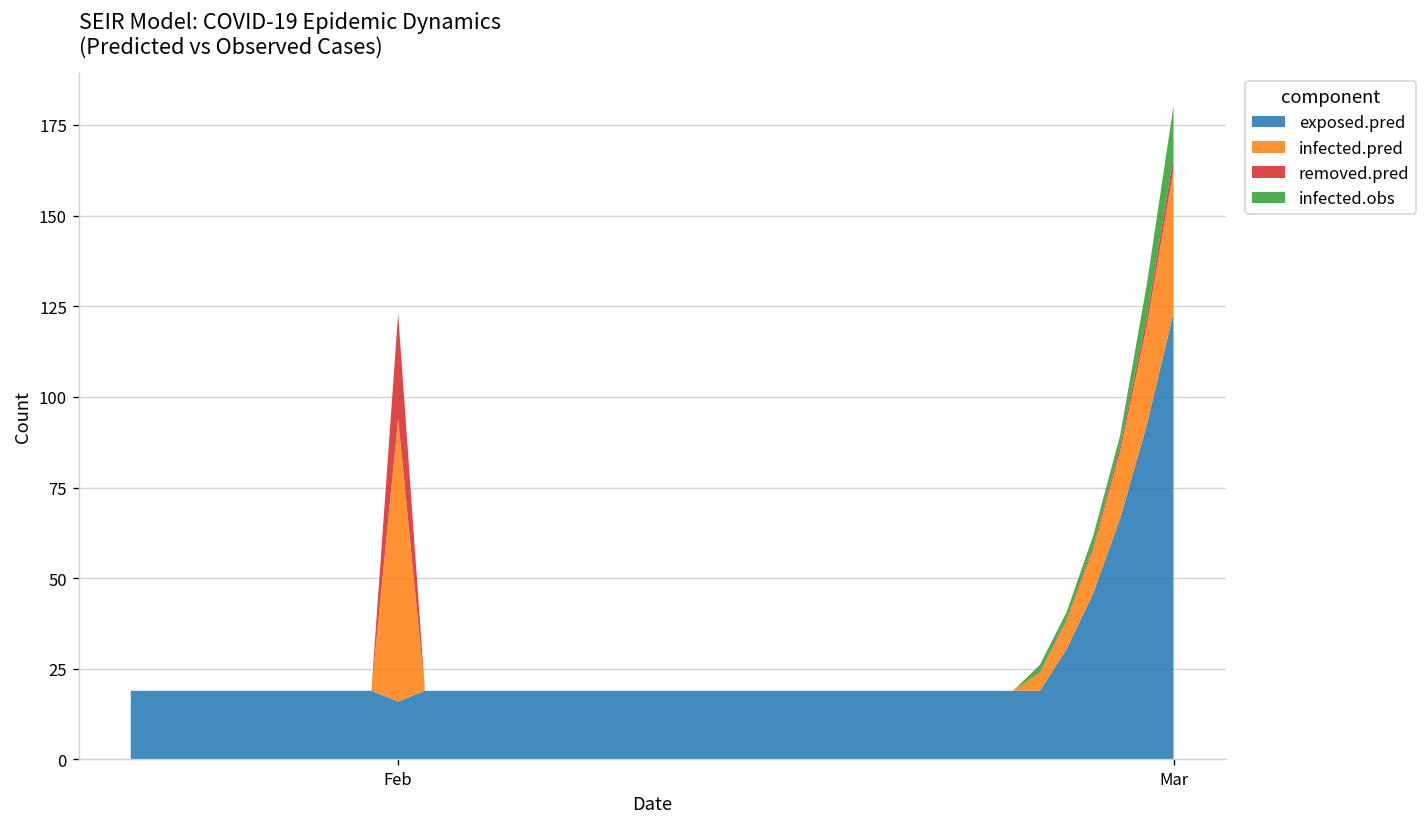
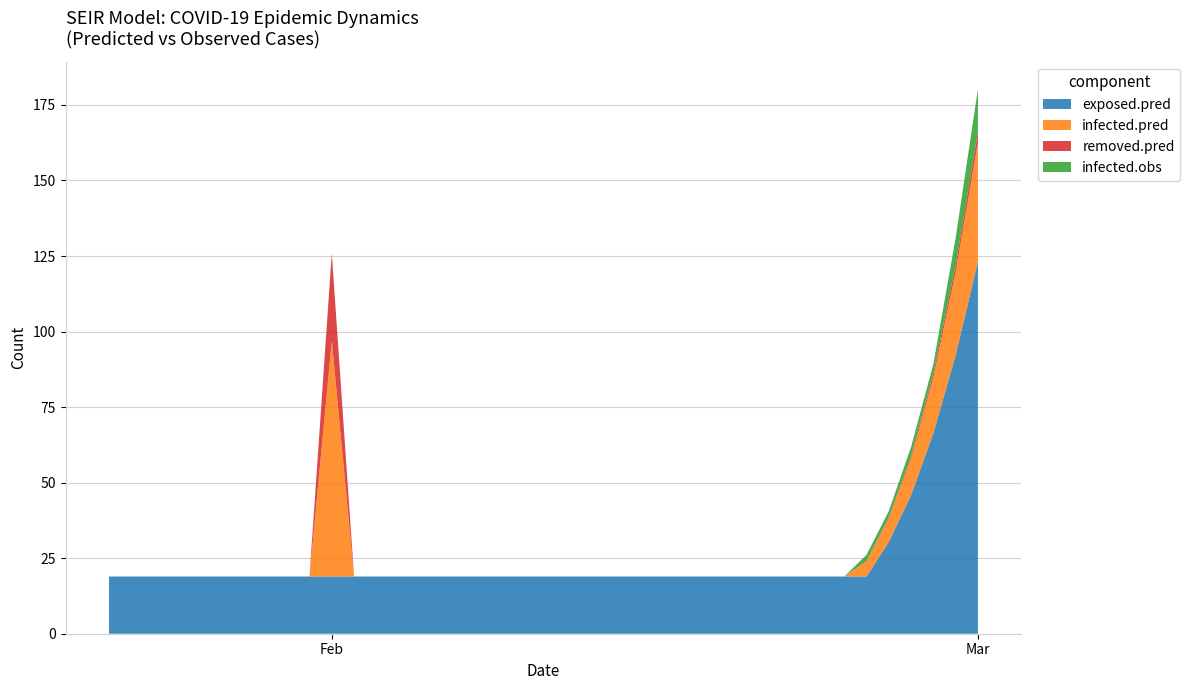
  {
    "exposed.pred": {
-     "Feb": 16,
+     "Feb": 19,
      "Mar": 123
    },
    "infected.pred": {
      "Feb": 78,
      "Mar": 40
    },
    "removed.pred": {
      "Mar": 4
    },
    "infected.obs": {
      "Mar": 14
    }
  }
